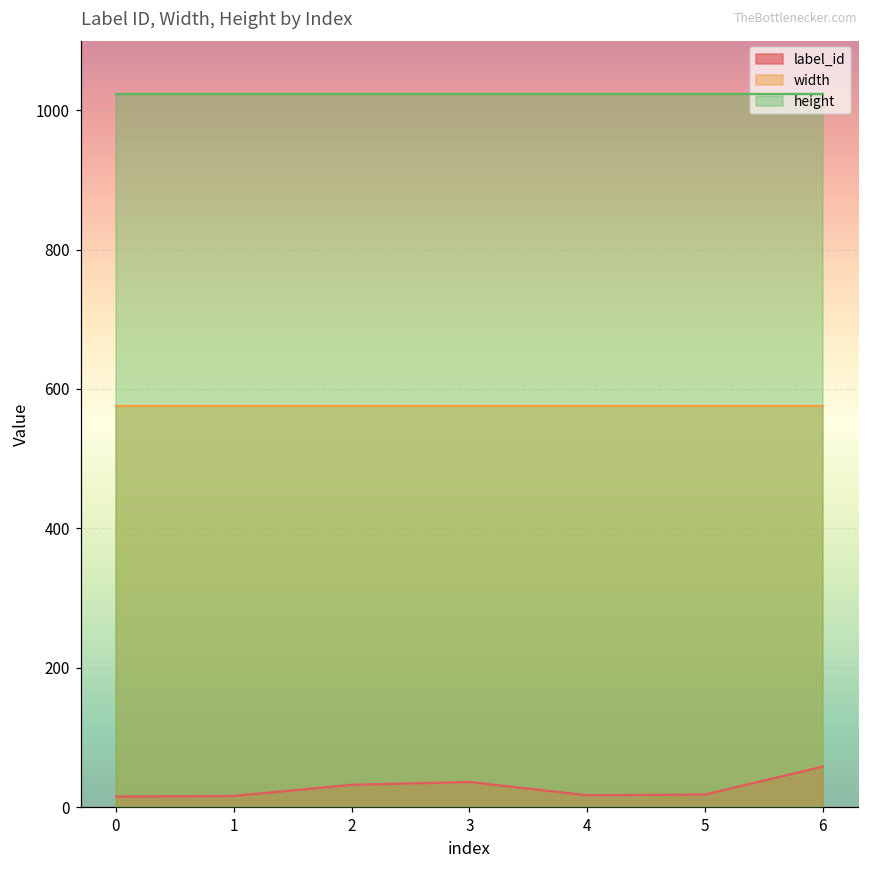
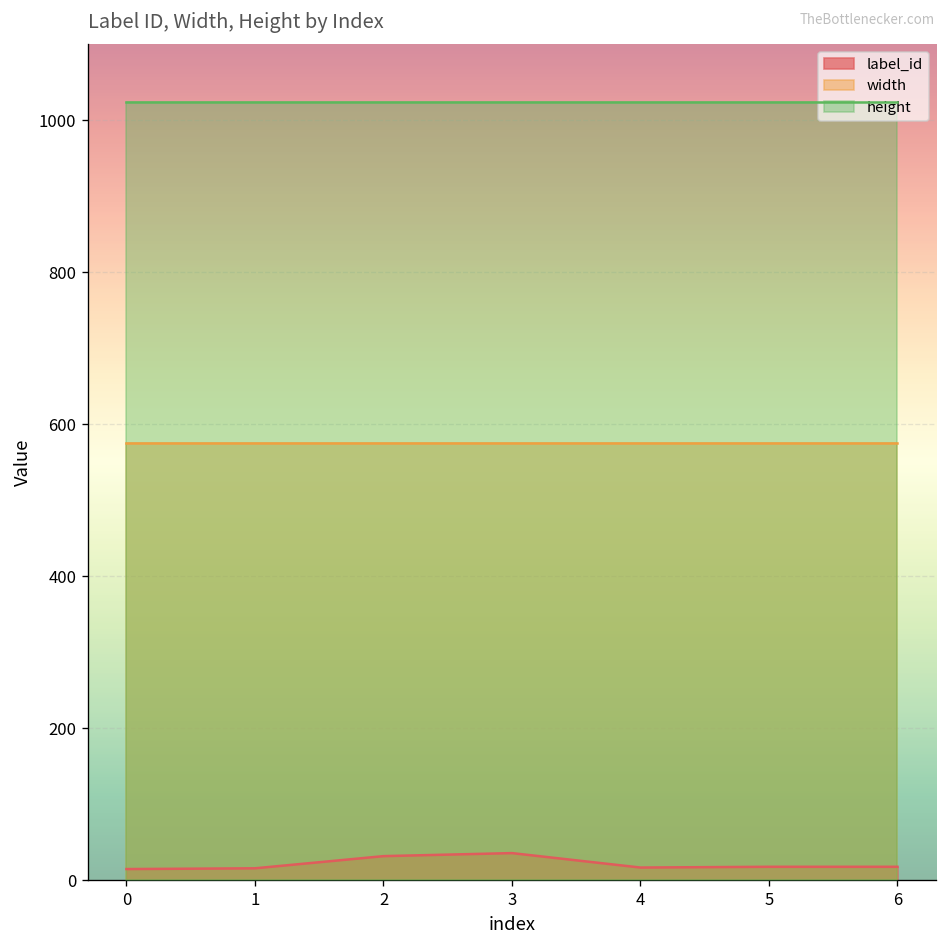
  {
    "label_id": {
      "0": 20,
      "1": 20,
      "2": 30,
      "3": 40,
      "4": 20,
      "5": 20,
-     "6": 60
+     "6": 20
    },
    "width": {
      "0": 580,
      "1": 580,
      "2": 580,
      "3": 580,
      "4": 580,
      "5": 580,
      "6": 580
    },
    "height": {
      "0": 1020,
      "1": 1020,
      "2": 1020,
      "3": 1020,
      "4": 1020,
      "5": 1020
    }
  }
